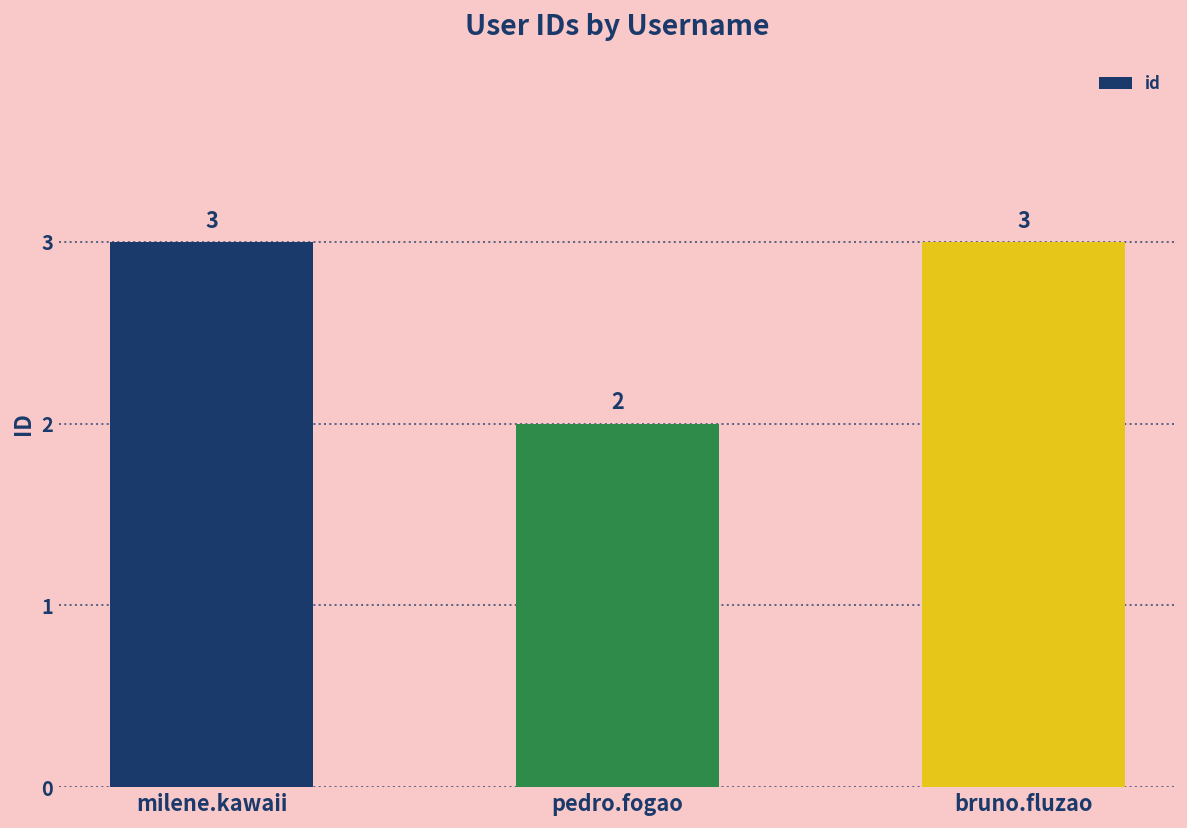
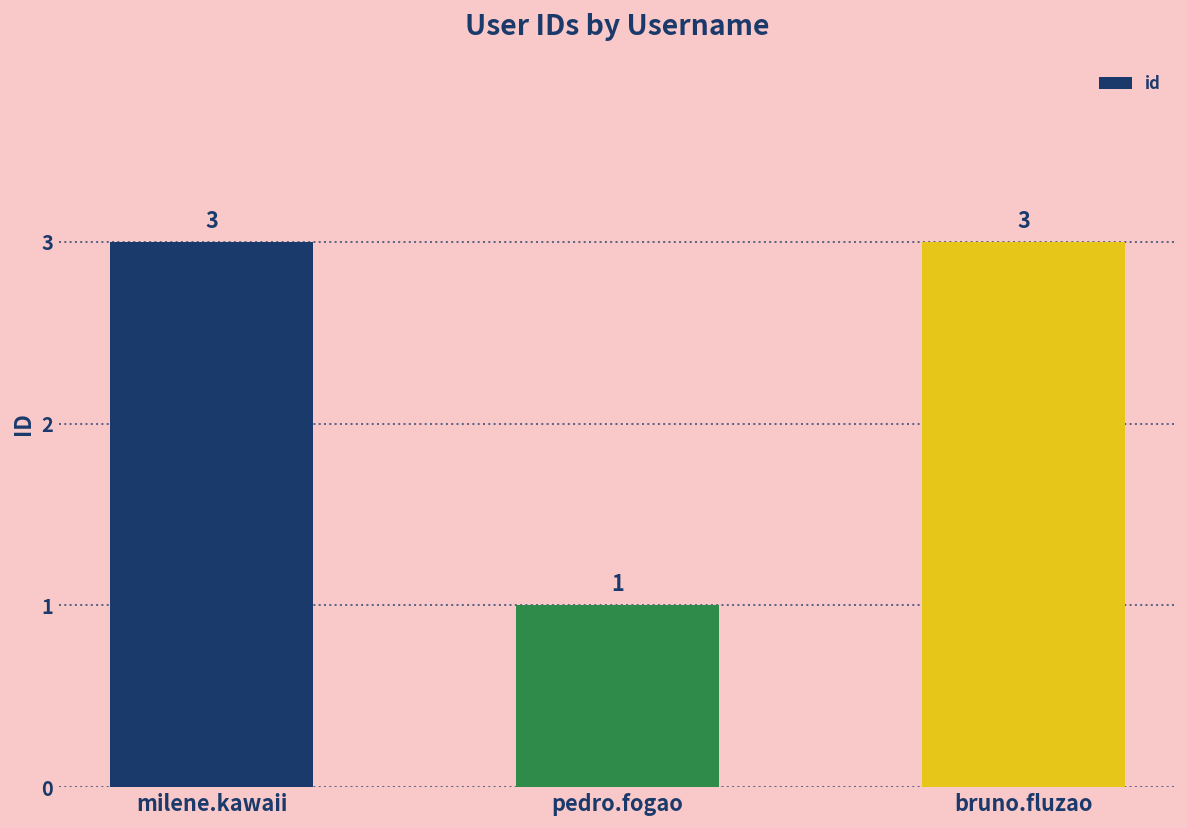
  {
    "milene.kawaii": 3,
-   "pedro.fogao": 2,
+   "pedro.fogao": 1,
    "bruno.fluzao": 3
  }
